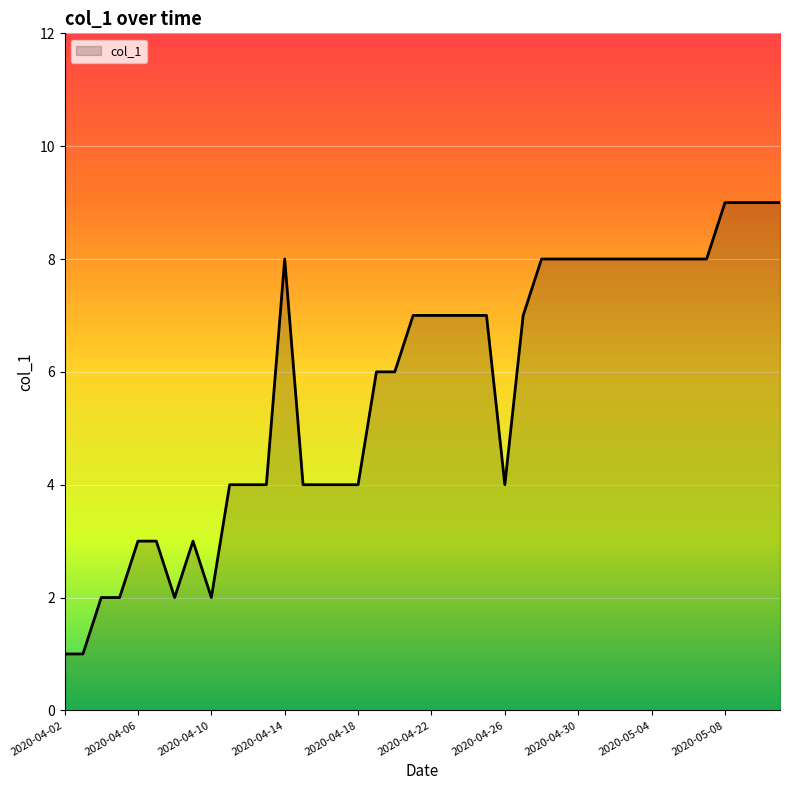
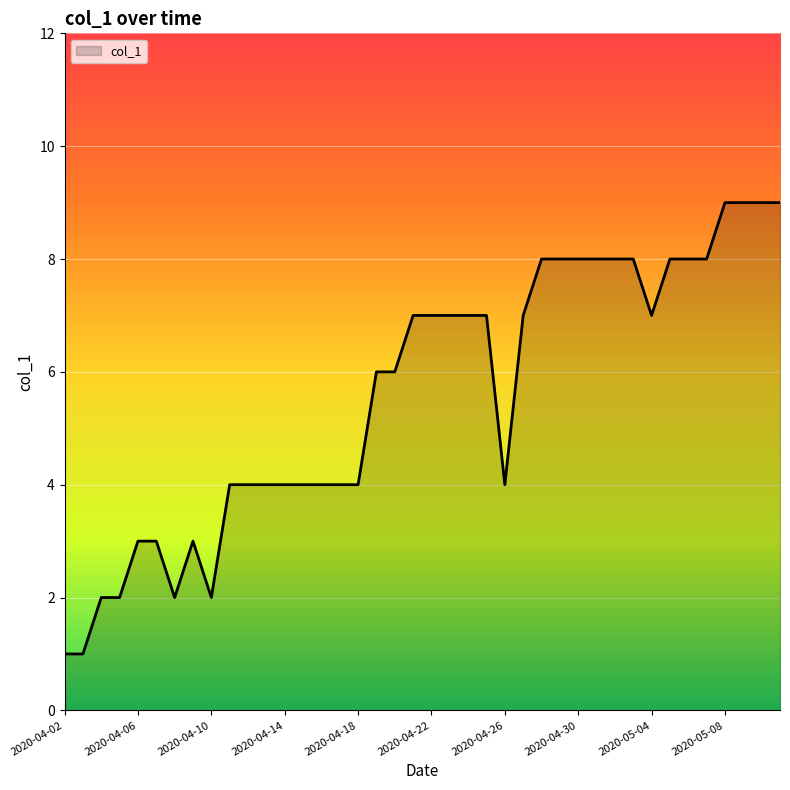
  {
    "2020-04-02": 1,
    "2020-04-06": 3,
    "2020-04-10": 2,
-   "2020-04-14": 8,
+   "2020-04-14": 4,
    "2020-04-18": 4,
    "2020-04-22": 7,
    "2020-04-26": 4,
    "2020-04-30": 8,
-   "2020-05-04": 8,
+   "2020-05-04": 7,
    "2020-05-08": 9
  }
